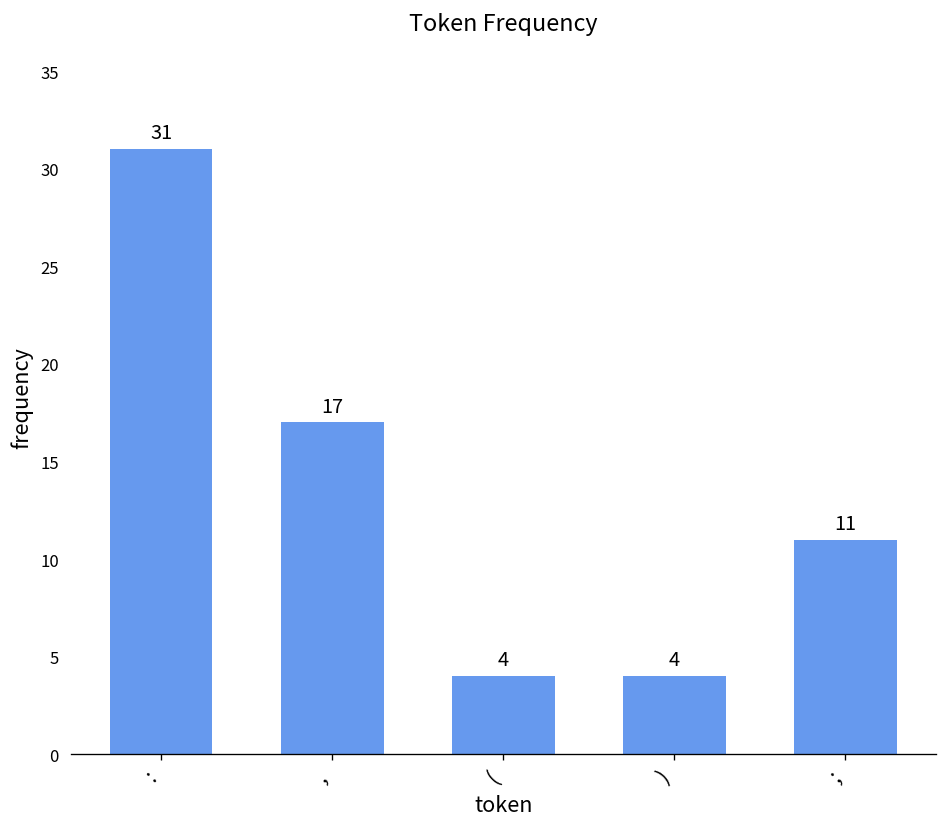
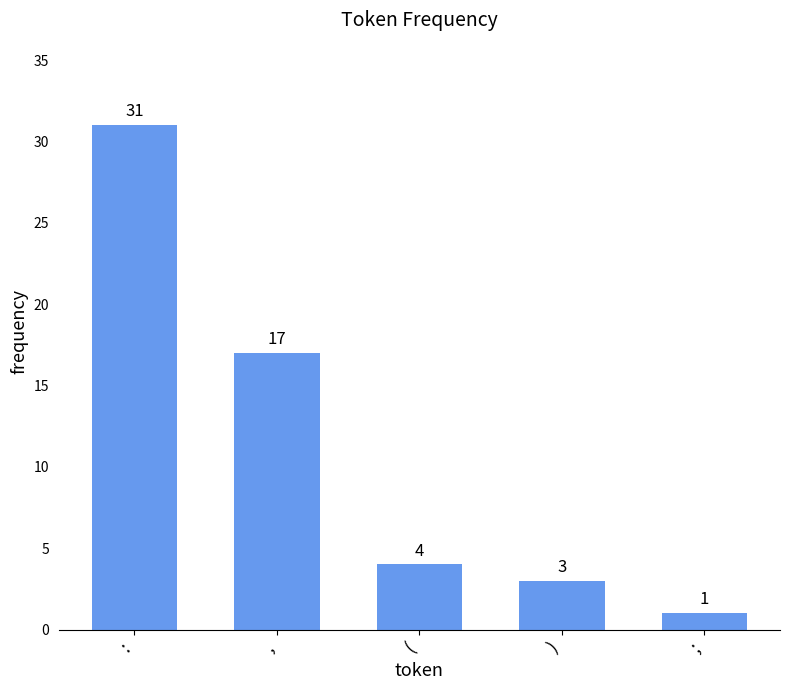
  {
    ":": 31,
    ",": 17,
    "(": 4,
-   ")": 4,
-   ";": 11
+   ")": 3,
+   ";": 1
  }
